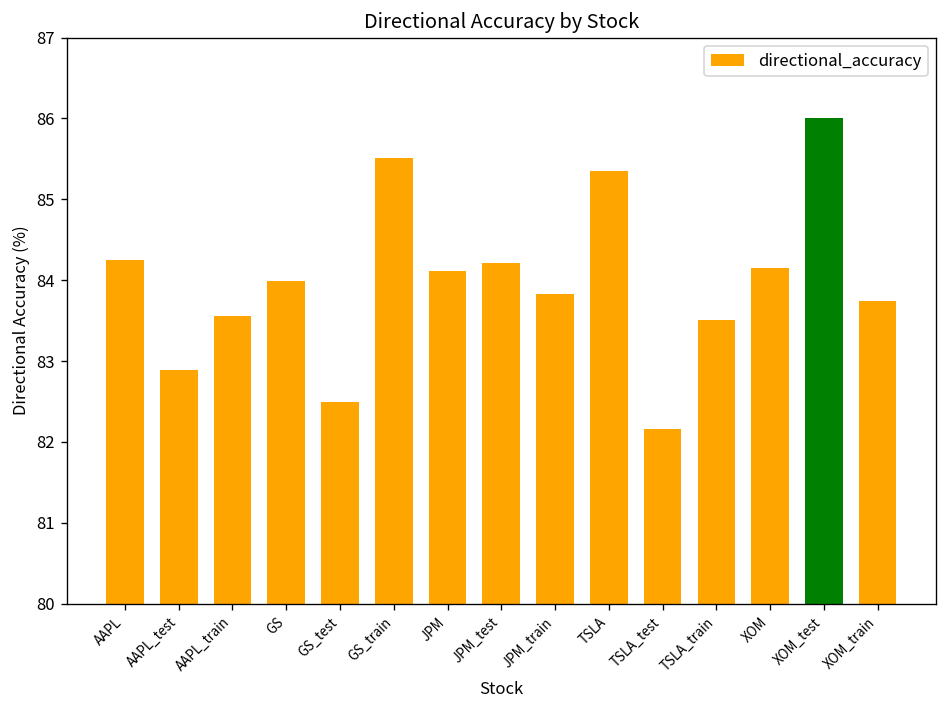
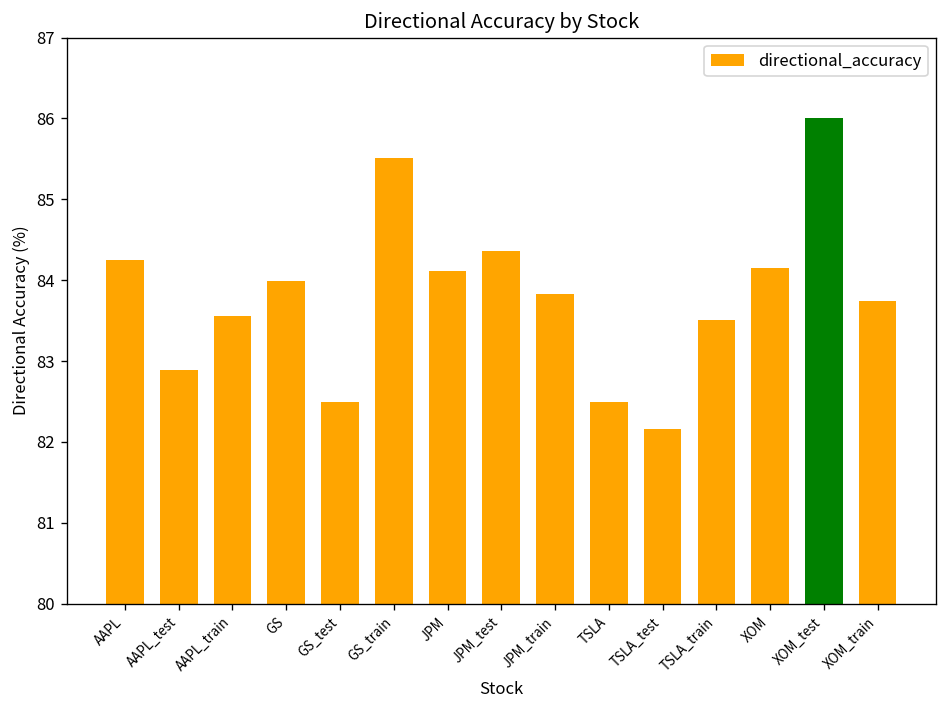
  {
    "AAPL": 84.3,
    "AAPL_test": 82.9,
    "AAPL_train": 83.6,
    "GS": 84.0,
    "GS_test": 82.5,
    "GS_train": 85.5,
    "JPM": 84.1,
-   "JPM_test": 84.2,
+   "JPM_test": 84.4,
    "JPM_train": 83.8,
-   "TSLA": 85.4,
+   "TSLA": 82.5,
    "TSLA_test": 82.2,
    "TSLA_train": 83.5,
    "XOM": 84.1,
    "XOM_test": 86.0,
    "XOM_train": 83.7
  }
